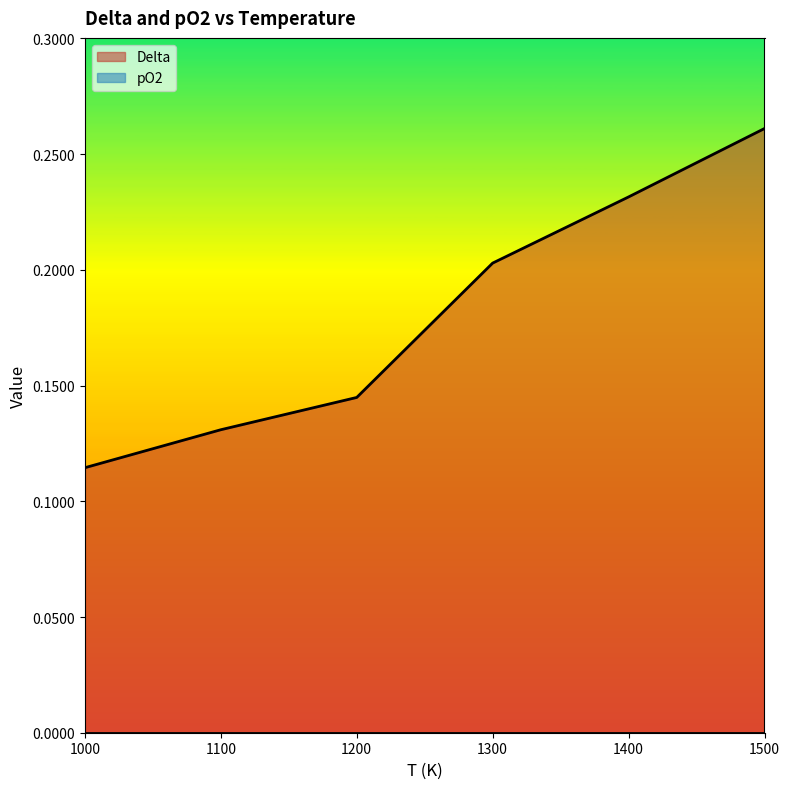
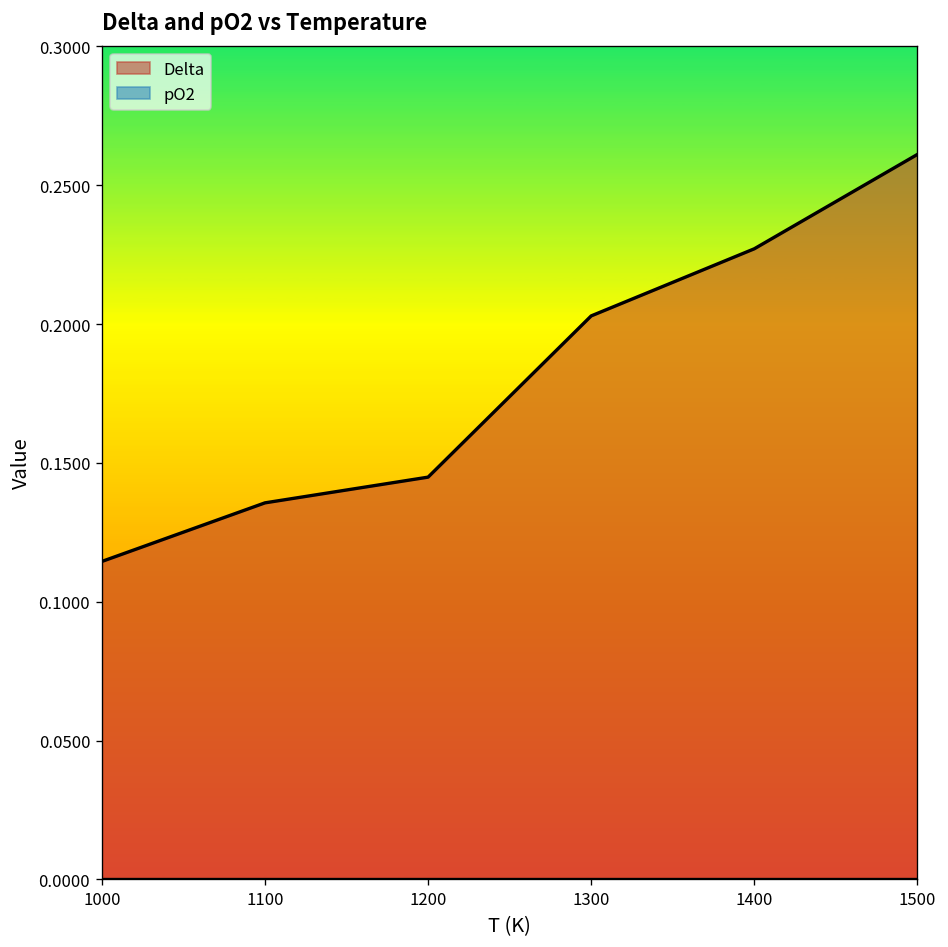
  {
    "Delta": {
      "1000": 0.115,
-     "1100": 0.131,
+     "1100": 0.136,
      "1200": 0.145,
      "1300": 0.203,
-     "1400": 0.232,
+     "1400": 0.227,
      "1500": 0.261
    },
    "pO2": {
      "1000": 0.000,
      "1100": 0.000,
      "1200": 0.000,
      "1300": 0.000,
      "1400": 0.000,
      "1500": 0.000
    }
  }
